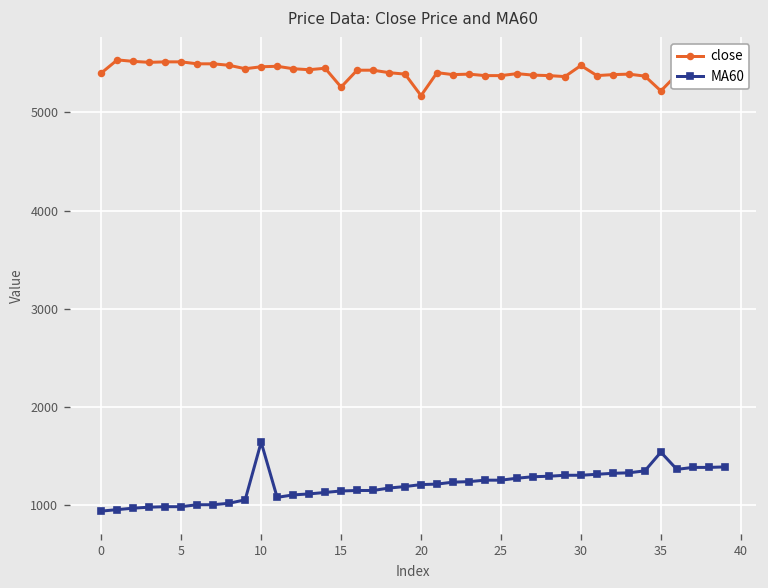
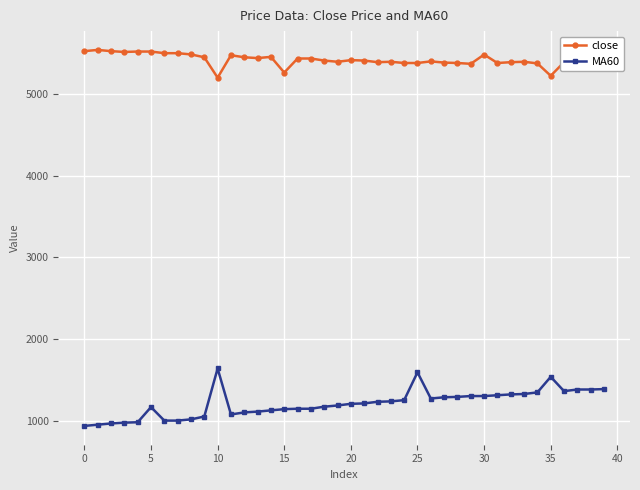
  {
    "close": {
-     "0": 5400,
+     "0": 5500,
      "5": 5500,
-     "10": 5500,
+     "10": 5200,
      "15": 5300,
-     "20": 5200,
+     "20": 5400,
      "25": 5400,
      "30": 5500,
      "35": 5200
    },
    "MA60": {
      "0": 900,
-     "5": 1000,
+     "5": 1200,
      "10": 1600,
      "15": 1100,
      "20": 1200,
-     "25": 1300,
+     "25": 1600,
      "30": 1300,
      "35": 1500
    }
  }
